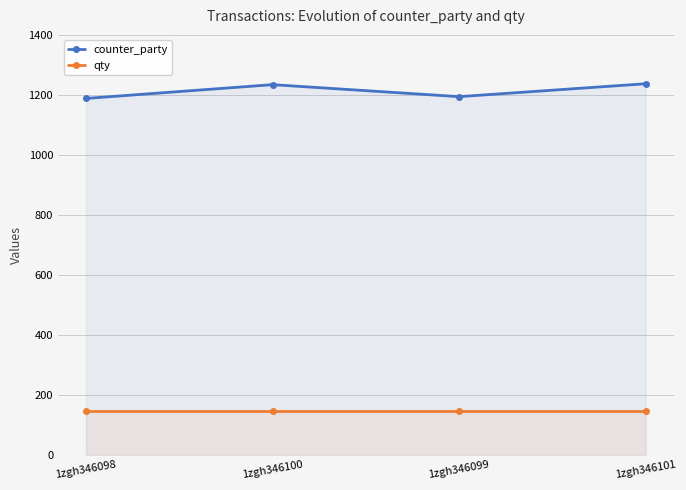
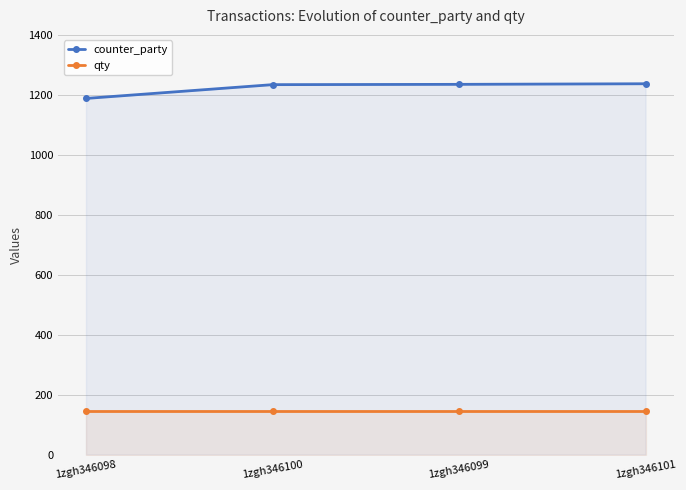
  {
    "counter_party": {
      "1zgh346098": 1190,
      "1zgh346100": 1230,
-     "1zgh346099": 1190,
+     "1zgh346099": 1240,
      "1zgh346101": 1240
    },
    "qty": {
      "1zgh346098": 150,
      "1zgh346100": 150,
      "1zgh346099": 150,
      "1zgh346101": 150
    }
  }
